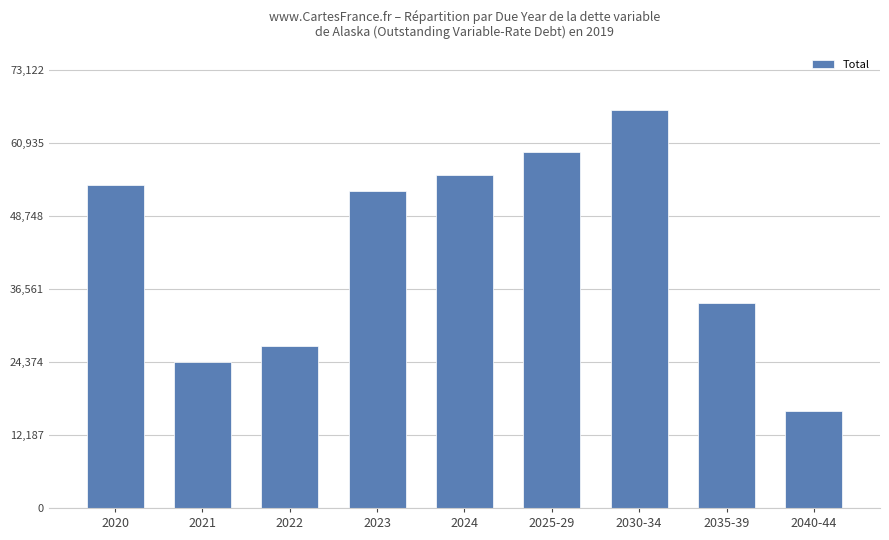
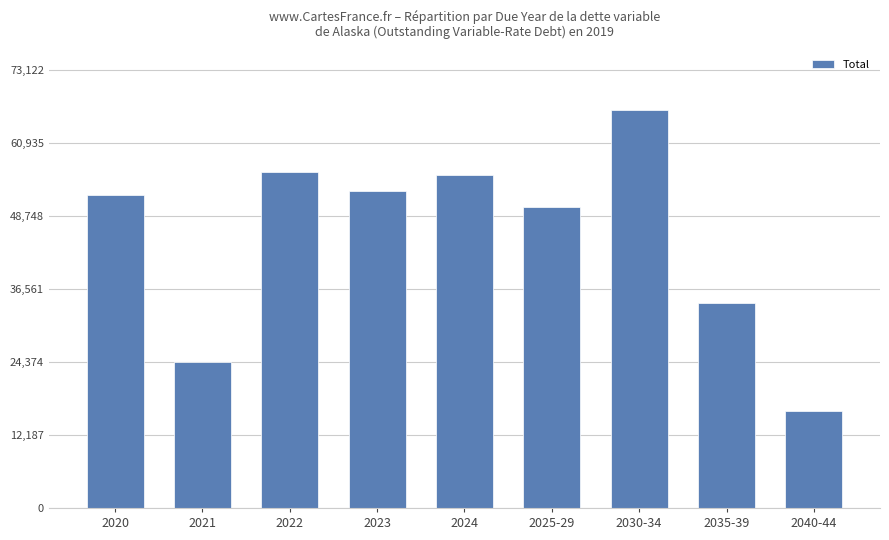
  {
-   "2020": "54,000",
+   "2020": "52,000",
    "2021": "24,000",
-   "2022": "27,000",
+   "2022": "56,000",
    "2023": "53,000",
    "2024": "56,000",
-   "2025-29": "59,000",
+   "2025-29": "50,000",
    "2030-34": "66,000",
    "2035-39": "34,000",
    "2040-44": "16,000"
  }
